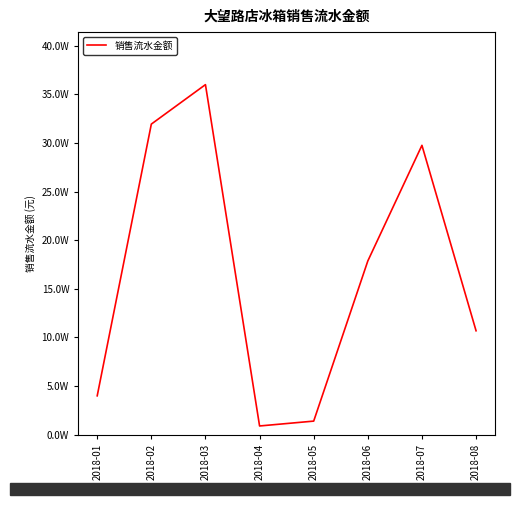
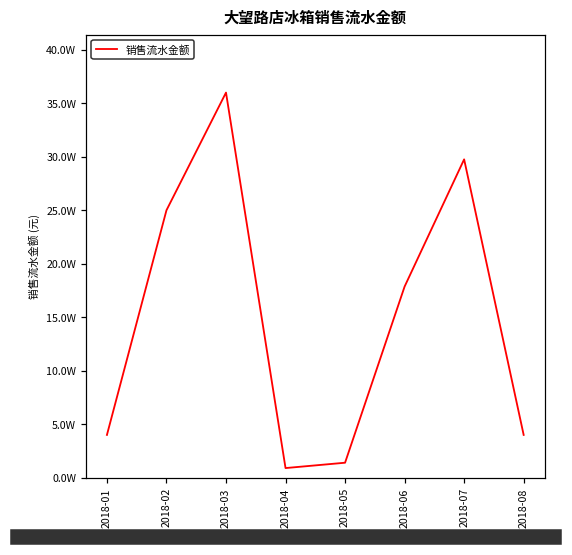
  {
    "2018-01": "4W",
-   "2018-02": "32W",
+   "2018-02": "25W",
    "2018-03": "36W",
    "2018-04": "1W",
    "2018-05": "1W",
    "2018-06": "18W",
    "2018-07": "30W",
-   "2018-08": "11W"
+   "2018-08": "4W"
  }
